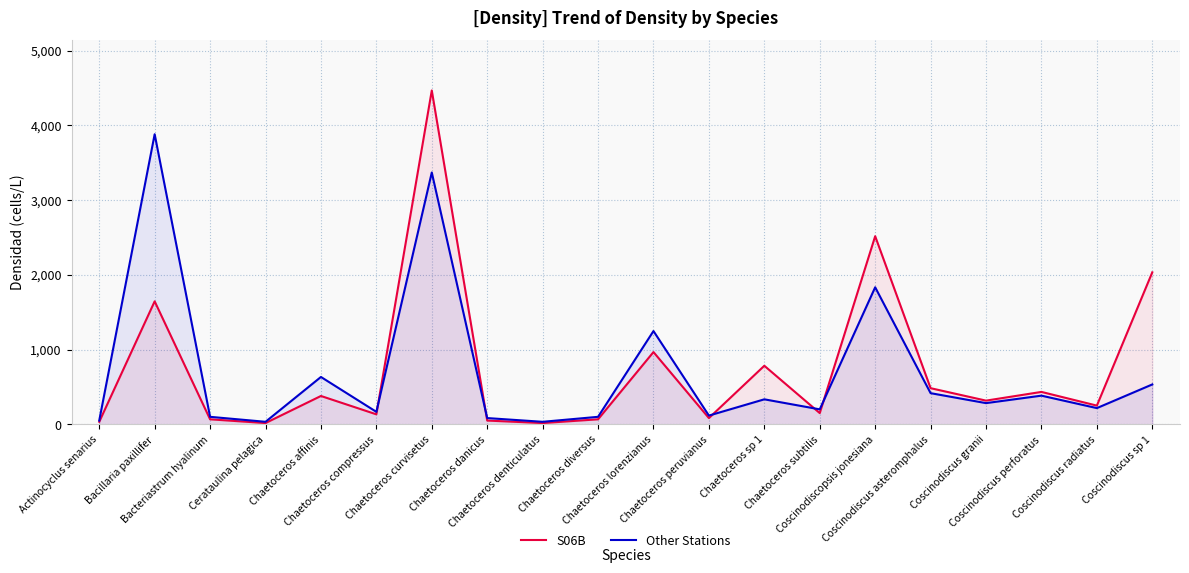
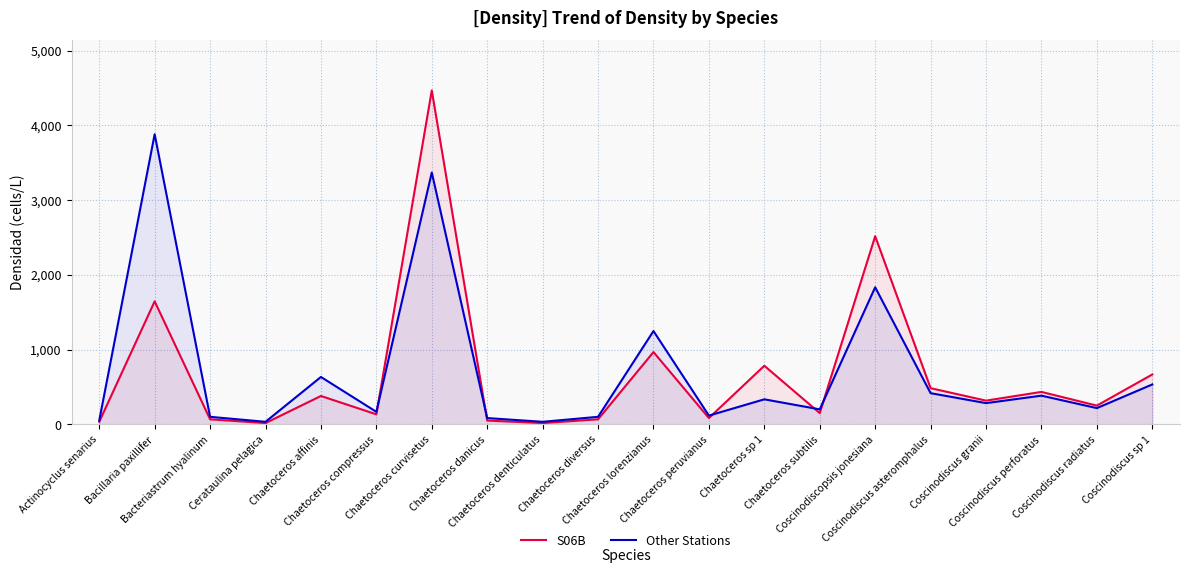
  {
    "S06B": {
      "Bacillaria paxillifer": "1,600",
      "Chaetoceros affinis": "400",
      "Chaetoceros curvisetus": "4,500",
      "Chaetoceros lorenzianus": "1,000",
      "Chaetoceros sp 1": "800",
      "Chaetoceros subtilis": "200",
      "Coscinodiscopsis jonesiana": "2,500",
      "Coscinodiscus asteromphalus": "500",
      "Coscinodiscus perforatus": "400",
-     "Coscinodiscus sp 1": "2,000"
+     "Coscinodiscus sp 1": "700"
    },
    "Other Stations": {
      "Bacillaria paxillifer": "3,900",
      "Chaetoceros affinis": "600",
      "Chaetoceros curvisetus": "3,400",
      "Chaetoceros lorenzianus": "1,200",
      "Chaetoceros sp 1": "300",
      "Chaetoceros subtilis": "200",
      "Coscinodiscopsis jonesiana": "1,800",
      "Coscinodiscus asteromphalus": "400",
      "Coscinodiscus perforatus": "400",
      "Coscinodiscus sp 1": "500"
    }
  }
